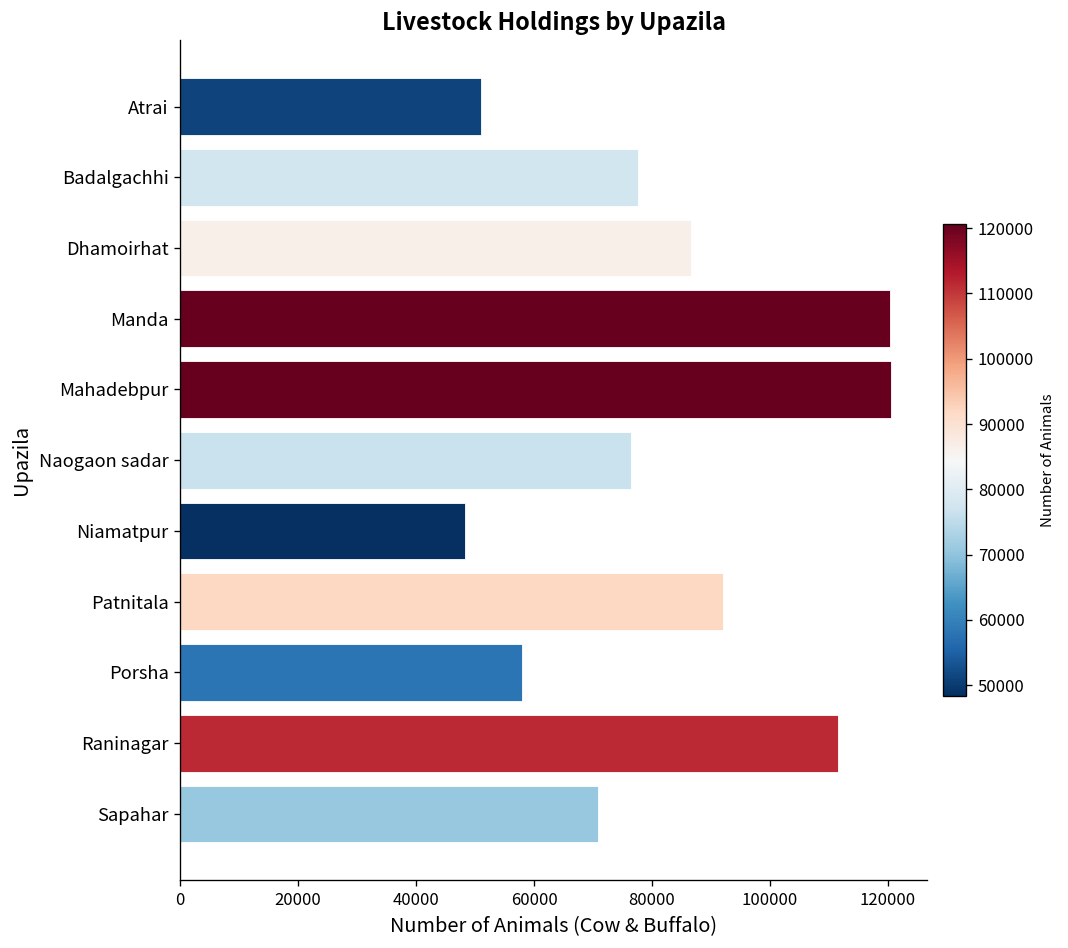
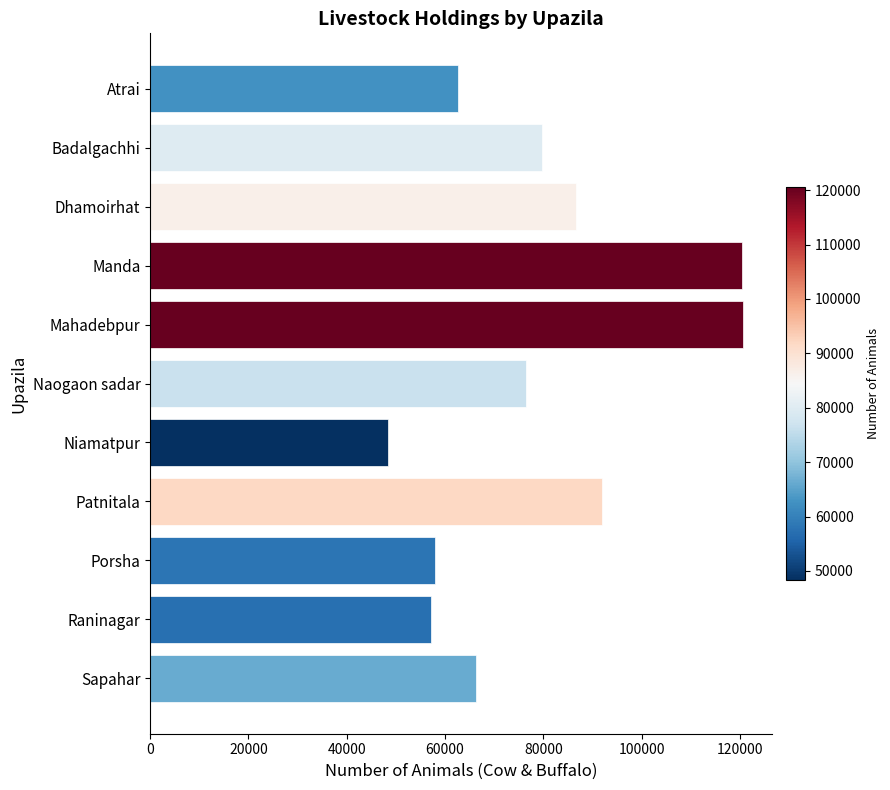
  {
-   "Atrai": 51000,
-   "Badalgachhi": 78000,
+   "Atrai": 63000,
+   "Badalgachhi": 80000,
    "Dhamoirhat": 87000,
    "Manda": 120000,
    "Mahadebpur": 121000,
    "Naogaon sadar": 76000,
    "Niamatpur": 48000,
    "Patnitala": 92000,
    "Porsha": 58000,
-   "Raninagar": 111000,
-   "Sapahar": 71000
+   "Raninagar": 57000,
+   "Sapahar": 66000
  }
